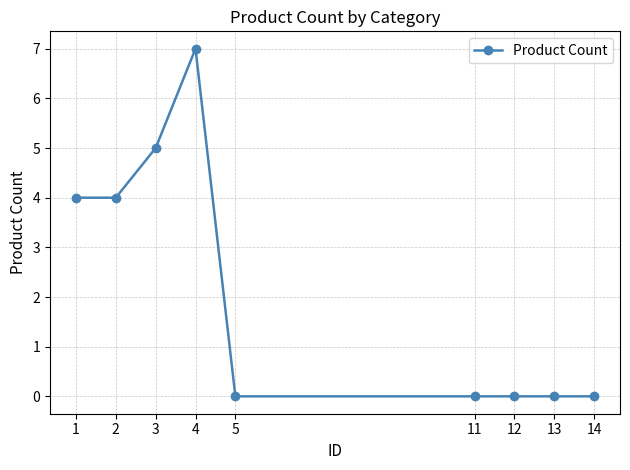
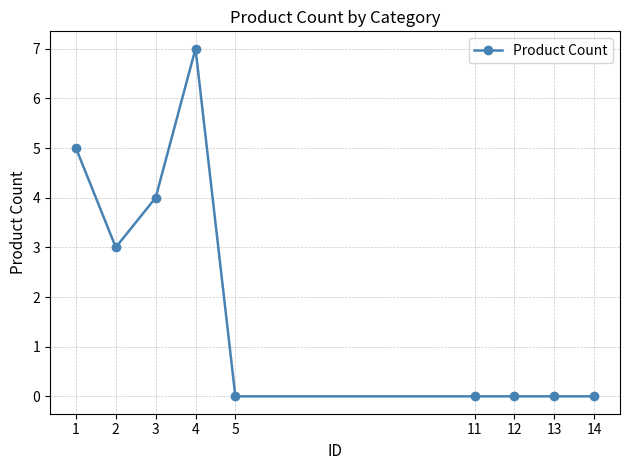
  {
-   "1": 4,
-   "2": 4,
-   "3": 5,
+   "1": 5,
+   "2": 3,
+   "3": 4,
    "4": 7,
    "5": 0,
    "11": 0,
    "12": 0,
    "13": 0,
    "14": 0
  }
